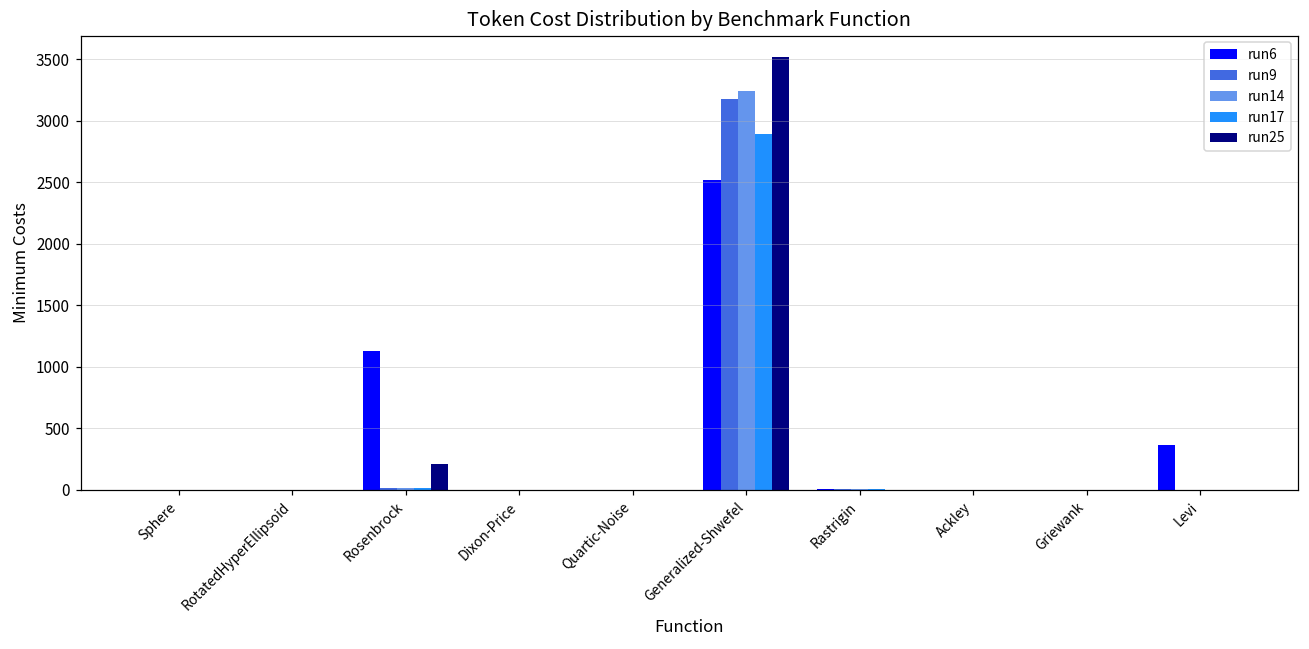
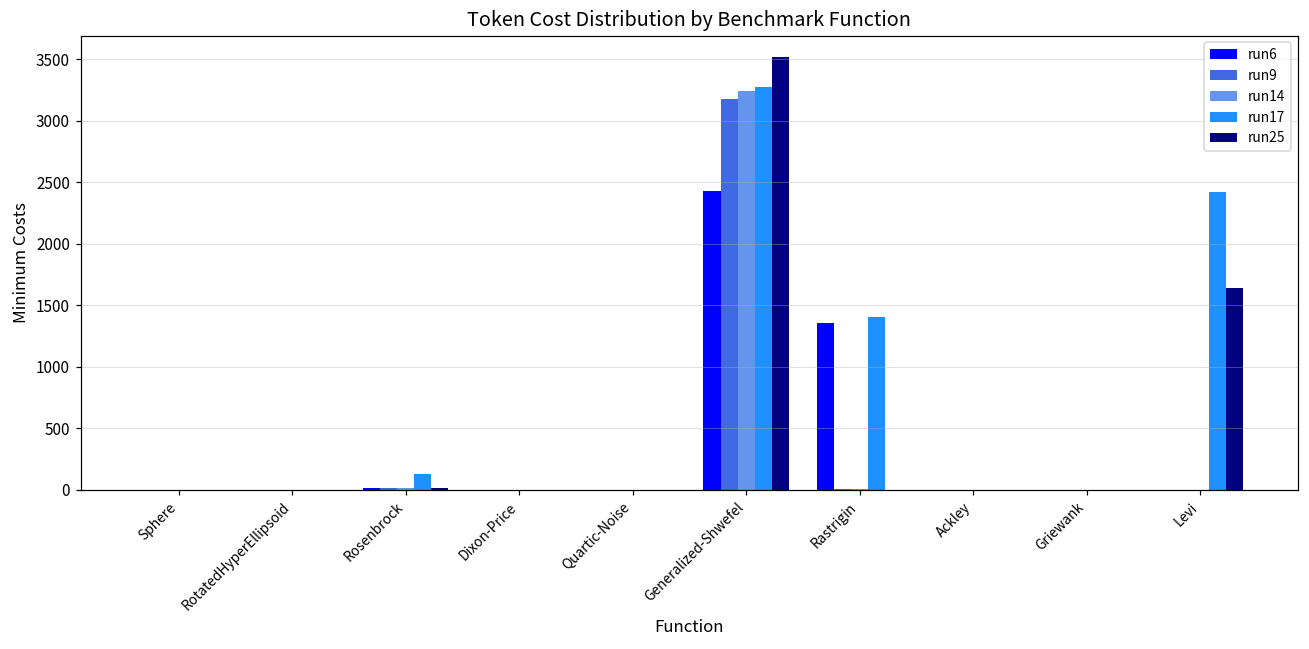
  {
    "run6": {
-     "Rosenbrock": 1120,
-     "Generalized-Shwefel": 2520,
-     "Rastrigin": 10,
+     "Rosenbrock": 10,
+     "Generalized-Shwefel": 2430,
+     "Rastrigin": 1360,
      "Griewank": 0,
-     "Levi": 360
+     "Levi": 0
    },
    "run17": {
-     "Rosenbrock": 10,
-     "Generalized-Shwefel": 2890,
-     "Rastrigin": 10,
+     "Rosenbrock": 120,
+     "Generalized-Shwefel": 3270,
+     "Rastrigin": 1400,
      "Griewank": 0,
-     "Levi": 0
+     "Levi": 2420
    },
    "run25": {
-     "Rosenbrock": 210,
+     "Rosenbrock": 10,
      "Generalized-Shwefel": 3520,
      "Rastrigin": 0,
-     "Levi": 0
+     "Levi": 1640
    }
  }
